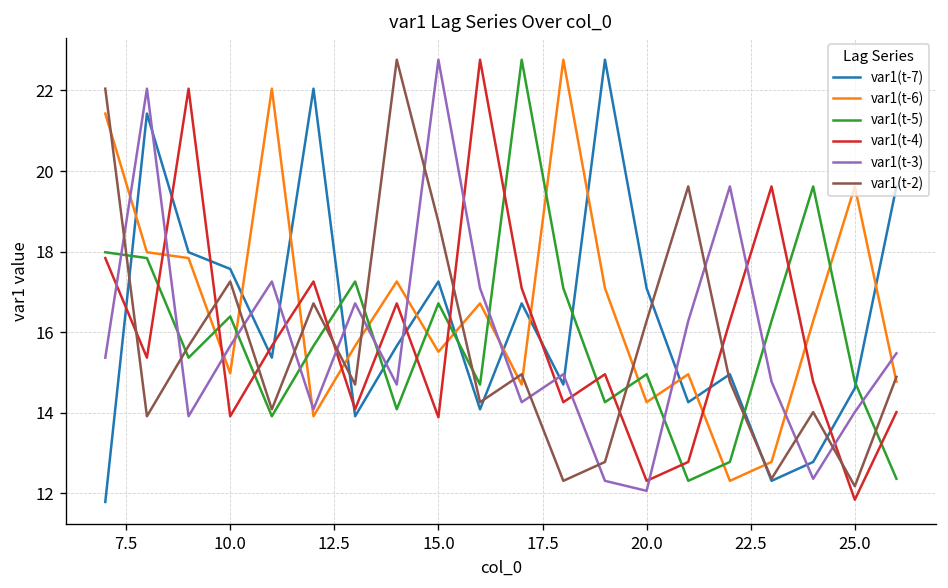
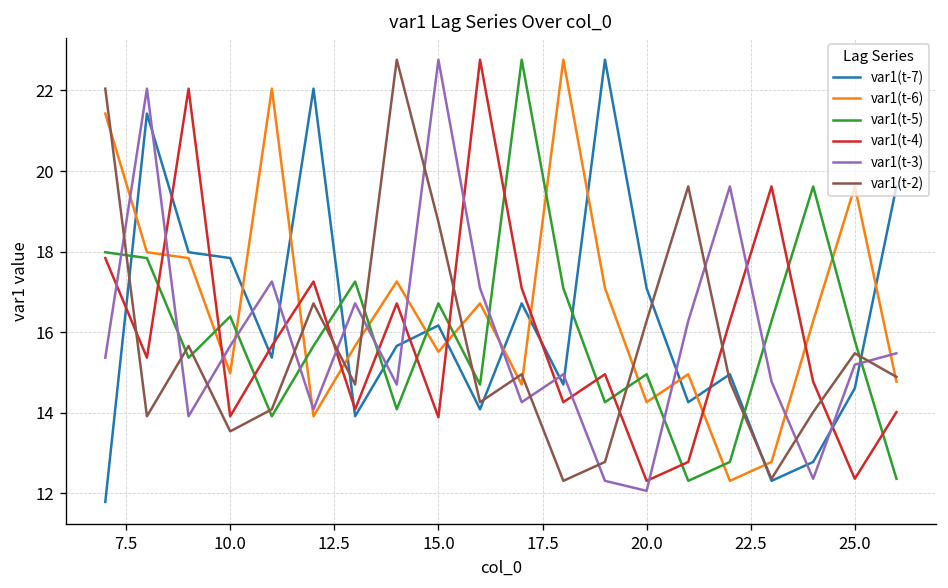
  {
    "var1(t-7)": {
-     "10.0": 17.6,
-     "15.0": 17.3,
+     "10.0": 17.8,
+     "15.0": 16.2,
      "20.0": 17.1,
      "25.0": 14.6
    },
    "var1(t-6)": {
      "10.0": 15.0,
      "15.0": 15.5,
      "20.0": 14.3
    },
    "var1(t-5)": {
      "10.0": 16.4,
      "15.0": 16.7,
      "20.0": 15.0,
-     "25.0": 14.8
+     "25.0": 15.8
    },
    "var1(t-4)": {
      "10.0": 13.9,
      "15.0": 13.9,
      "20.0": 12.3,
-     "25.0": 11.8
+     "25.0": 12.4
    },
    "var1(t-3)": {
      "10.0": 15.7,
      "15.0": 22.8,
      "20.0": 12.1,
-     "25.0": 14.0
+     "25.0": 15.2
    },
    "var1(t-2)": {
-     "10.0": 17.3,
+     "10.0": 13.5,
      "15.0": 18.7,
      "20.0": 16.3,
-     "25.0": 12.2
+     "25.0": 15.5
    }
  }
